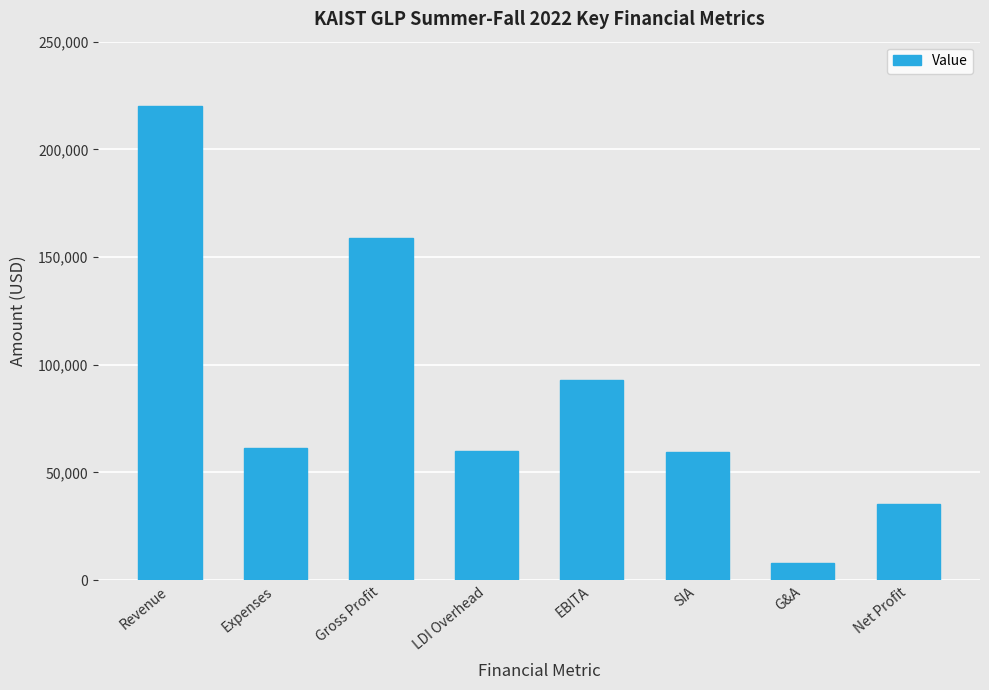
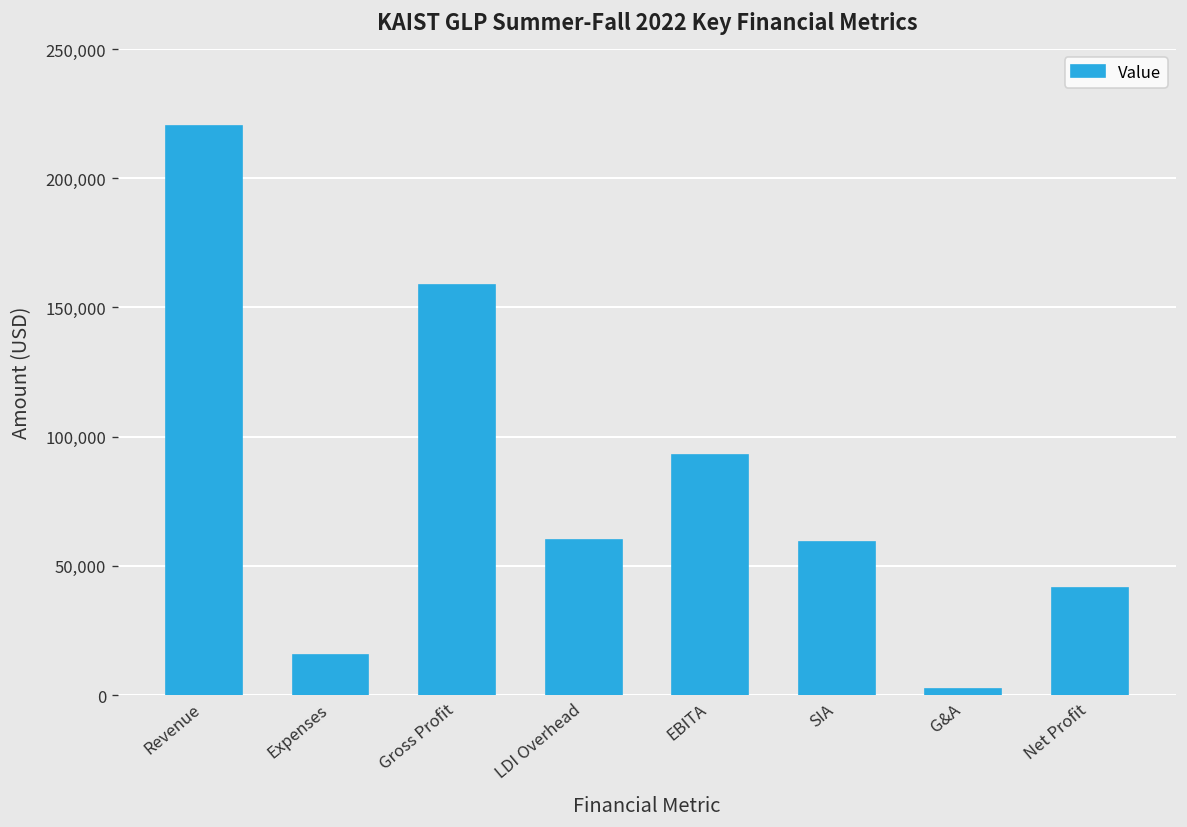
  {
    "Revenue": "220,000",
-   "Expenses": "61,000",
+   "Expenses": "16,000",
    "Gross Profit": "159,000",
    "LDI Overhead": "60,000",
    "EBITA": "93,000",
    "SIA": "59,000",
-   "G&A": "8,000",
-   "Net Profit": "35,000"
+   "G&A": "2,000",
+   "Net Profit": "42,000"
  }
